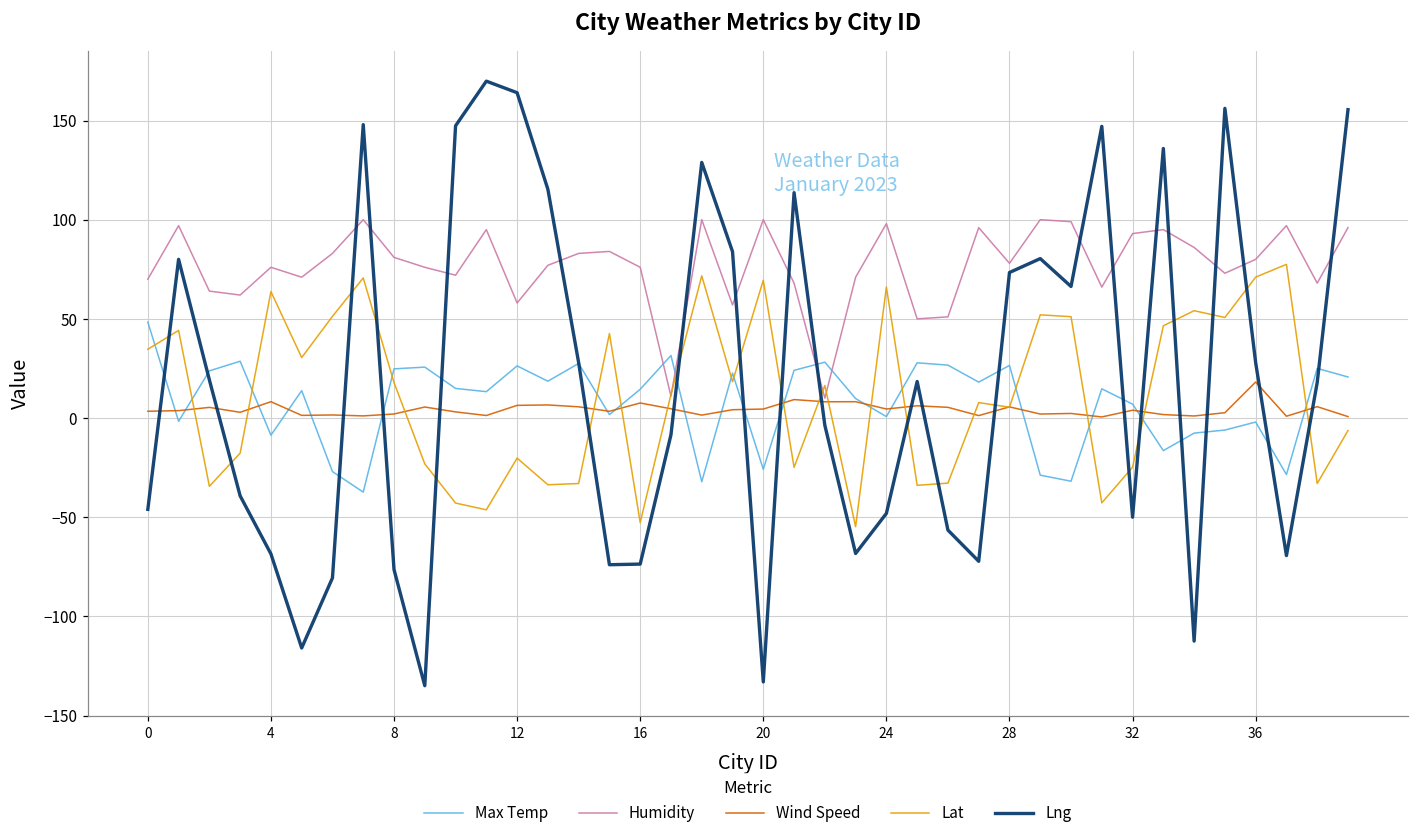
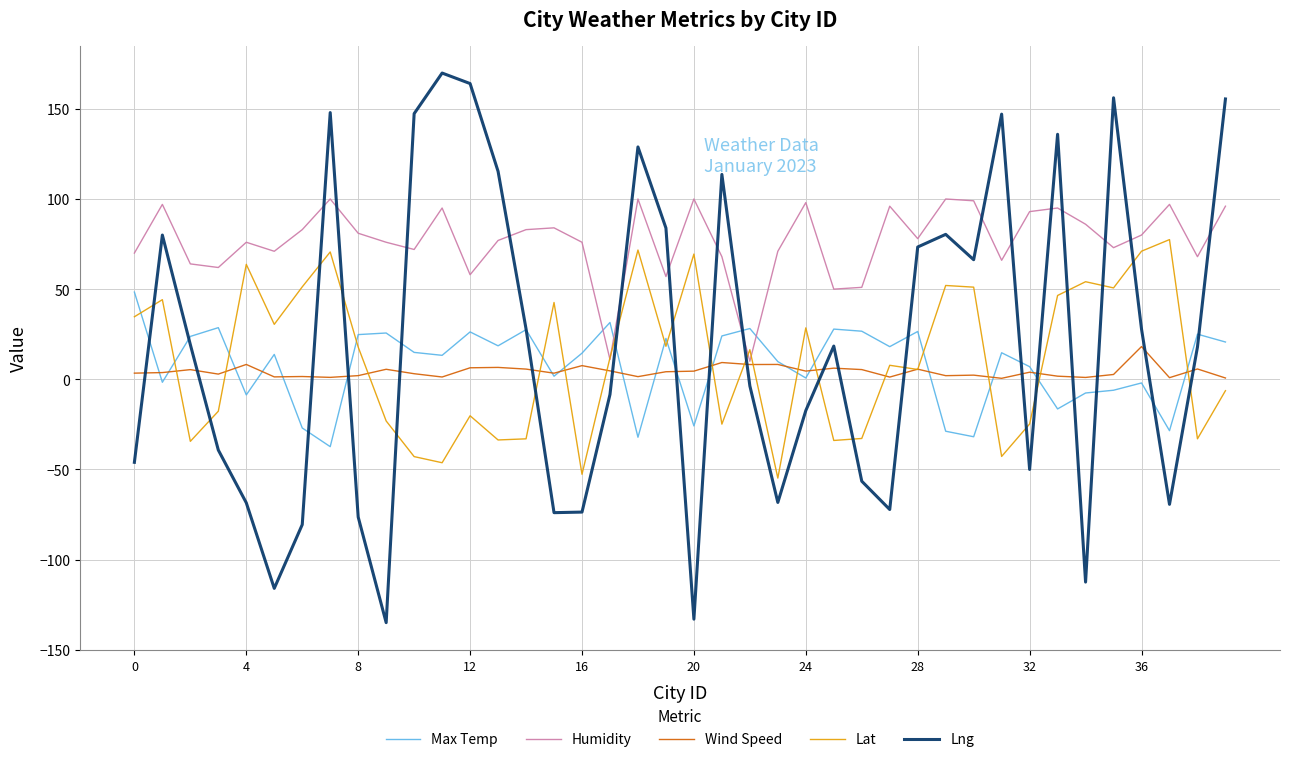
  {
    "Max Temp": {
      "0": 48,
      "4": -9,
      "8": 25,
      "12": 26,
      "16": 14,
      "20": -26,
      "24": 1,
      "28": 27,
      "32": 7,
      "36": -2
    },
    "Humidity": {
      "0": 70,
      "4": 76,
      "8": 81,
      "12": 58,
      "16": 76,
      "20": 100,
      "24": 98,
      "28": 78,
      "32": 93,
      "36": 80
    },
    "Wind Speed": {
      "0": 3,
      "4": 8,
      "8": 2,
      "12": 6,
      "16": 8,
      "20": 5,
      "24": 5,
      "32": 4,
      "36": 18
    },
    "Lat": {
      "0": 35,
      "4": 64,
      "8": 18,
      "12": -20,
      "16": -53,
      "20": 69,
-     "24": 66,
+     "24": 29,
      "32": -25,
      "36": 71
    },
    "Lng": {
      "0": -46,
      "4": -69,
      "8": -76,
      "12": 164,
      "16": -74,
      "20": -133,
-     "24": -48,
+     "24": -17,
      "28": 73,
      "32": -50,
      "36": 28
    }
  }
